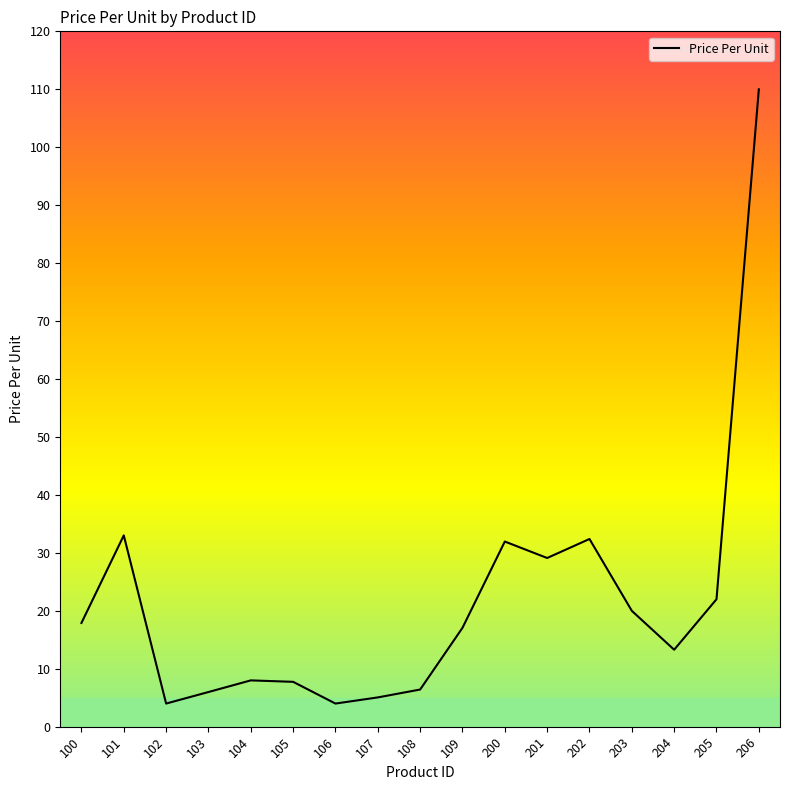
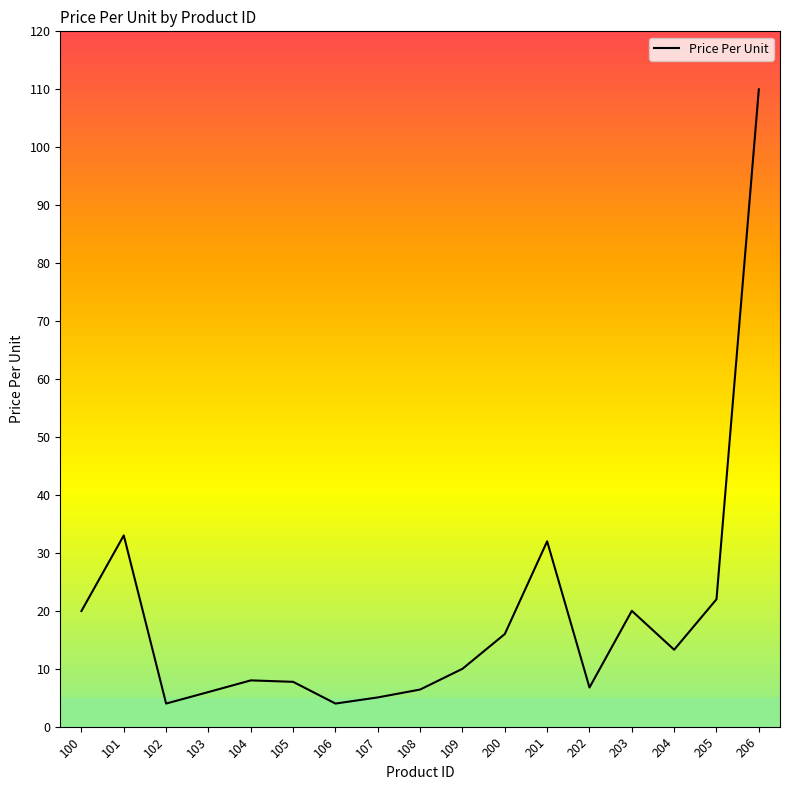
  {
-   "100": 18,
+   "100": 20,
    "101": 33,
    "103": 6,
    "104": 8,
    "105": 8,
    "107": 5,
    "108": 6,
-   "109": 17,
-   "200": 32,
-   "201": 29,
-   "202": 32,
+   "109": 10,
+   "200": 16,
+   "201": 32,
+   "202": 7,
    "203": 20,
    "204": 13,
    "205": 22,
    "206": 110
  }
